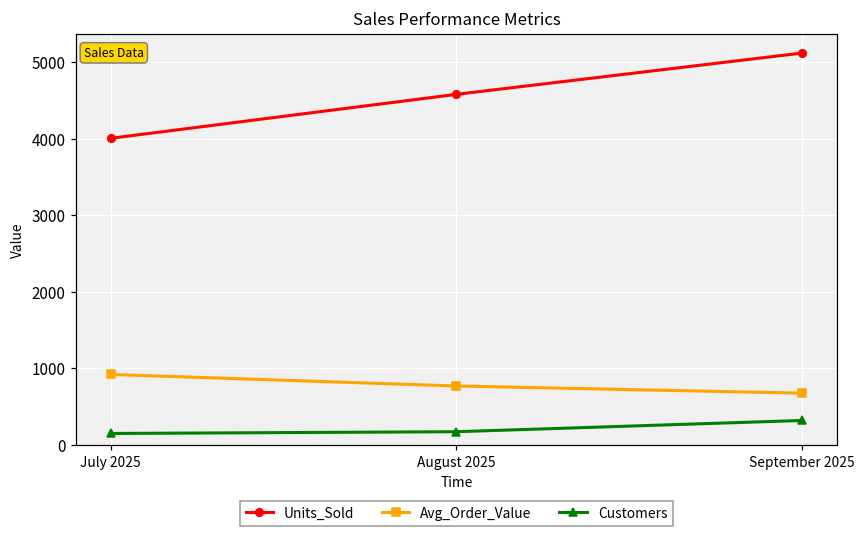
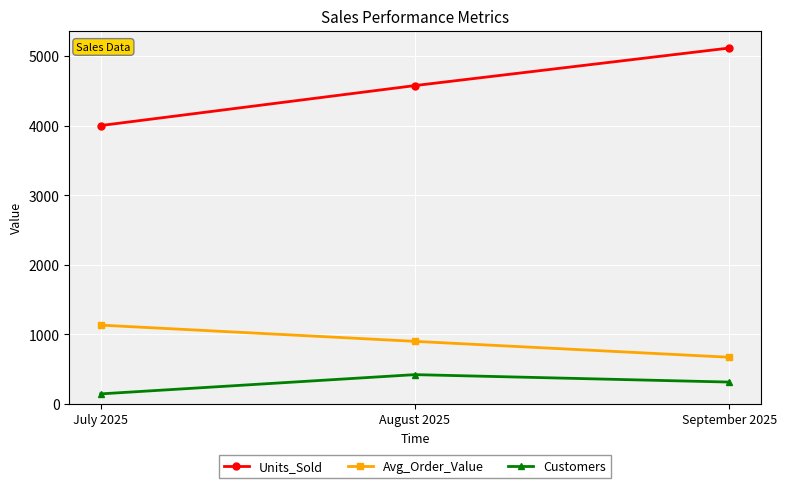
  {
    "Units_Sold": {
      "July 2025": 4000,
      "August 2025": 4600,
      "September 2025": 5100
    },
    "Avg_Order_Value": {
-     "July 2025": 900,
-     "August 2025": 800,
+     "July 2025": 1100,
+     "August 2025": 900,
      "September 2025": 700
    },
    "Customers": {
      "July 2025": 100,
-     "August 2025": 200,
+     "August 2025": 400,
      "September 2025": 300
    }
  }
